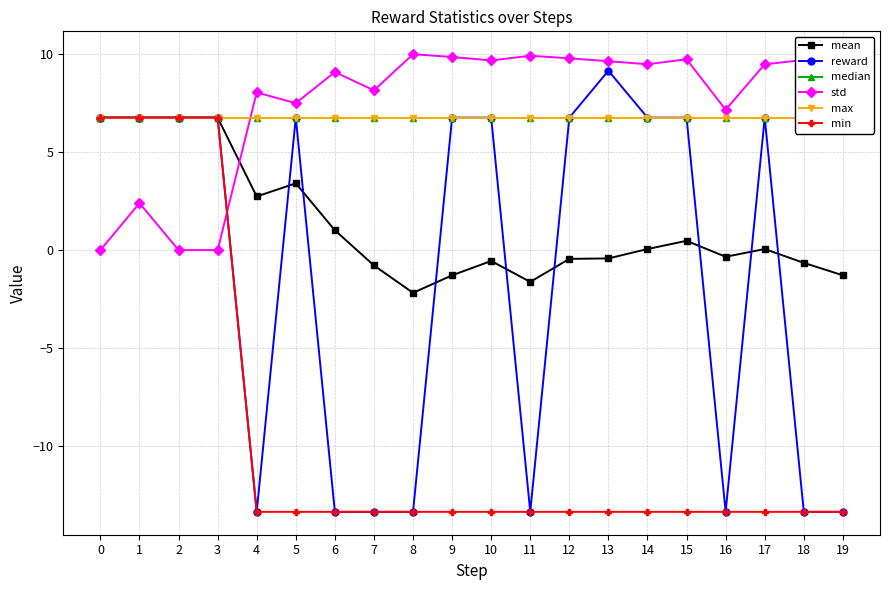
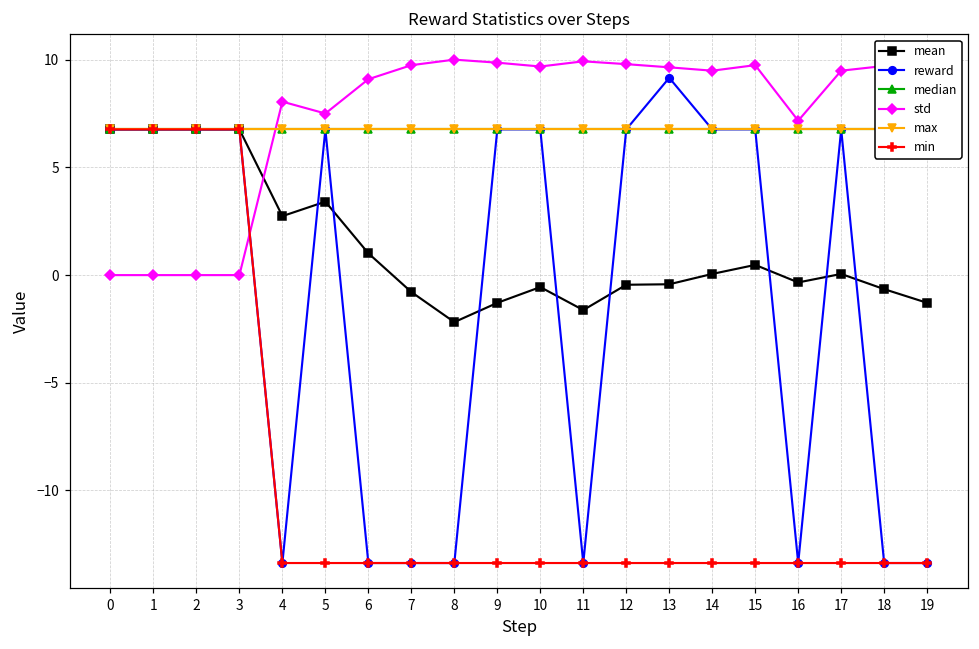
  {
    "mean": {
      "4": 2.7,
      "5": 3.4,
      "6": 1.0,
      "7": -0.8,
      "8": -2.2,
      "9": -1.3,
      "10": -0.6,
      "11": -1.6,
      "12": -0.4,
      "13": -0.4,
      "14": 0.1,
      "15": 0.5,
      "16": -0.3,
      "17": 0.1,
      "18": -0.7,
      "19": -1.3
    },
    "reward": {
      "13": 9.2
    },
    "max": {
      "4": 6.8,
      "6": 6.8,
      "7": 6.8,
      "8": 6.8,
      "11": 6.8,
      "13": 6.8,
      "16": 6.8
    },
    "std": {
      "0": 0.0,
-     "1": 2.4,
+     "1": 0.0,
      "2": 0.0,
      "3": 0.0,
      "4": 8.1,
      "5": 7.5,
      "6": 9.1,
-     "7": 8.2,
+     "7": 9.8,
      "8": 10.0,
      "9": 9.9,
      "10": 9.7,
      "11": 9.9,
      "12": 9.8,
      "13": 9.7,
      "14": 9.5,
      "15": 9.8,
      "16": 7.2,
      "17": 9.5
    },
    "min": {
      "5": -13.4,
      "9": -13.4,
      "10": -13.4,
      "12": -13.4,
      "13": -13.4,
      "14": -13.4,
      "15": -13.4,
      "17": -13.4
    }
  }
